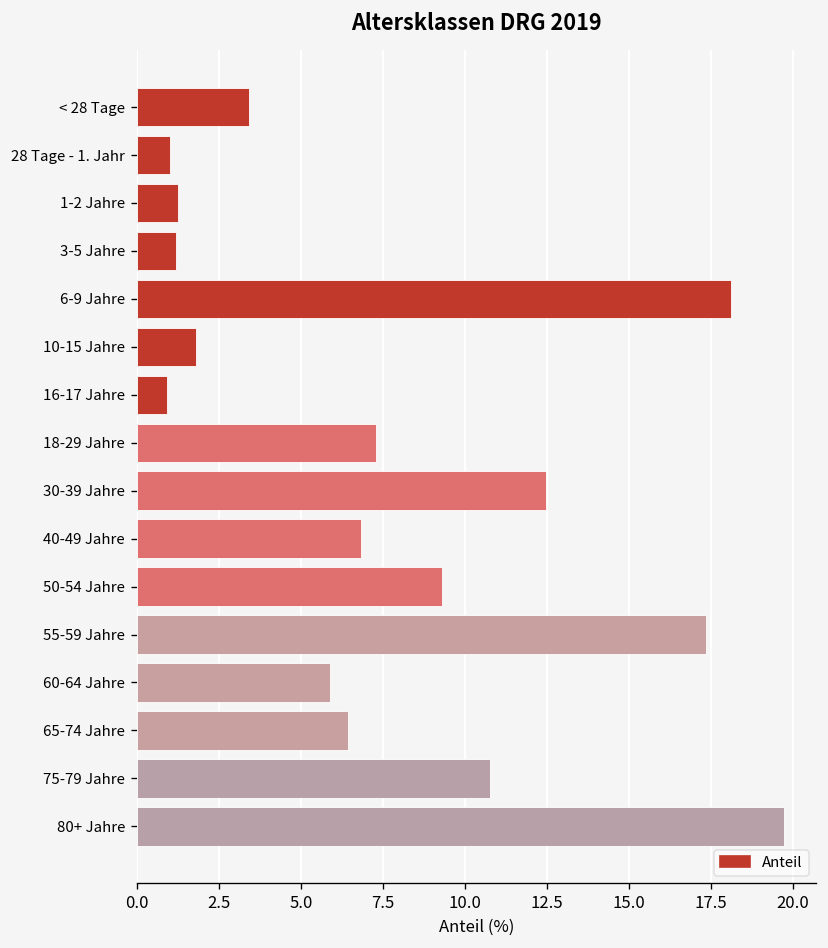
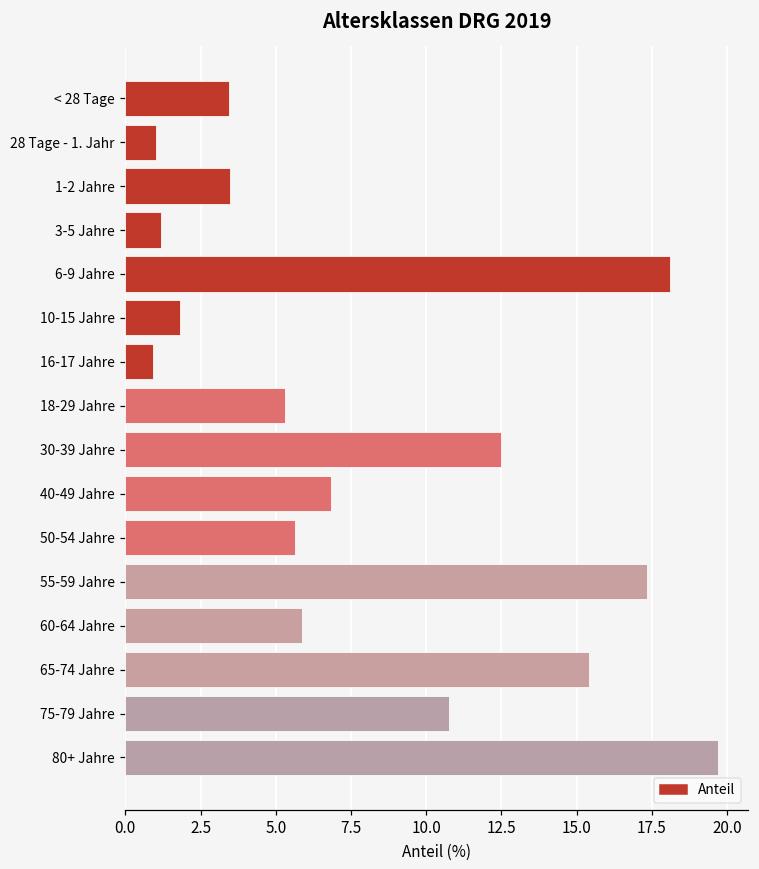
  {
    "< 28 Tage": 3.4,
    "28 Tage - 1. Jahr": 1.0,
-   "1-2 Jahre": 1.3,
+   "1-2 Jahre": 3.5,
    "3-5 Jahre": 1.2,
    "6-9 Jahre": 18.1,
    "10-15 Jahre": 1.8,
    "16-17 Jahre": 0.9,
-   "18-29 Jahre": 7.3,
+   "18-29 Jahre": 5.3,
    "30-39 Jahre": 12.5,
    "40-49 Jahre": 6.8,
-   "50-54 Jahre": 9.3,
+   "50-54 Jahre": 5.6,
    "55-59 Jahre": 17.3,
    "60-64 Jahre": 5.9,
-   "65-74 Jahre": 6.4,
+   "65-74 Jahre": 15.4,
    "75-79 Jahre": 10.8,
    "80+ Jahre": 19.7
  }
